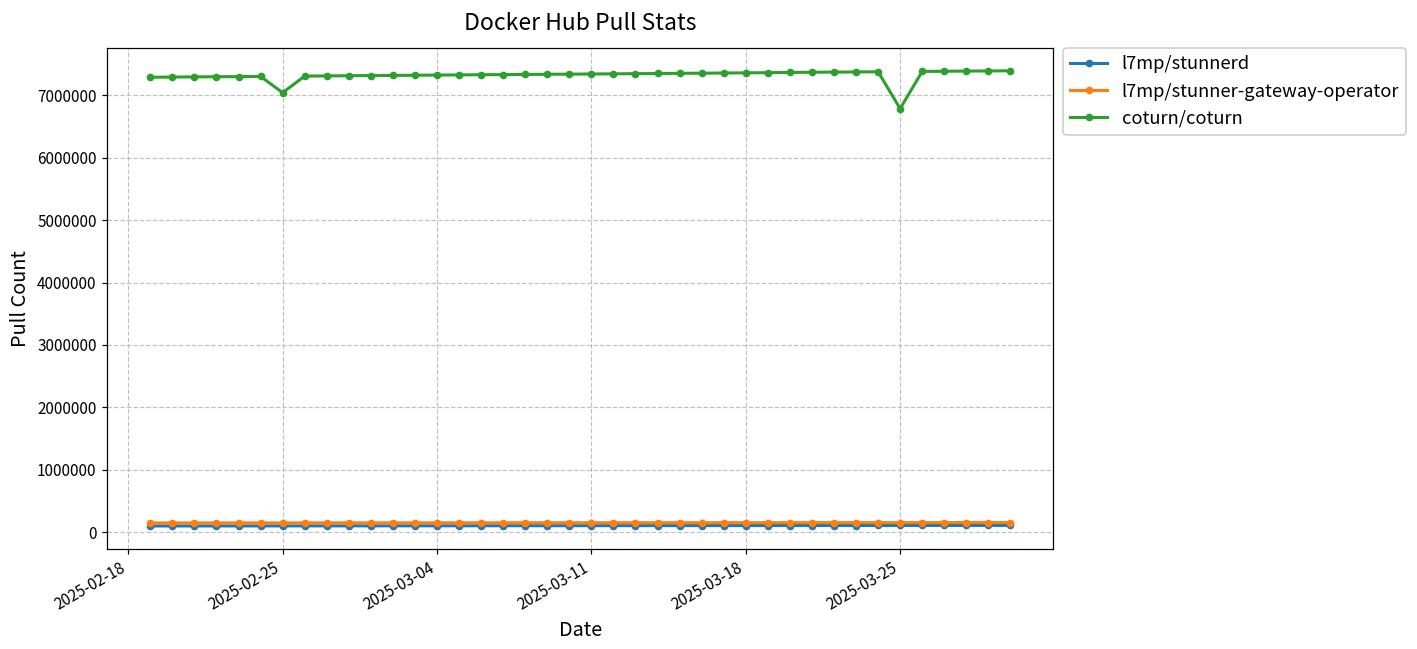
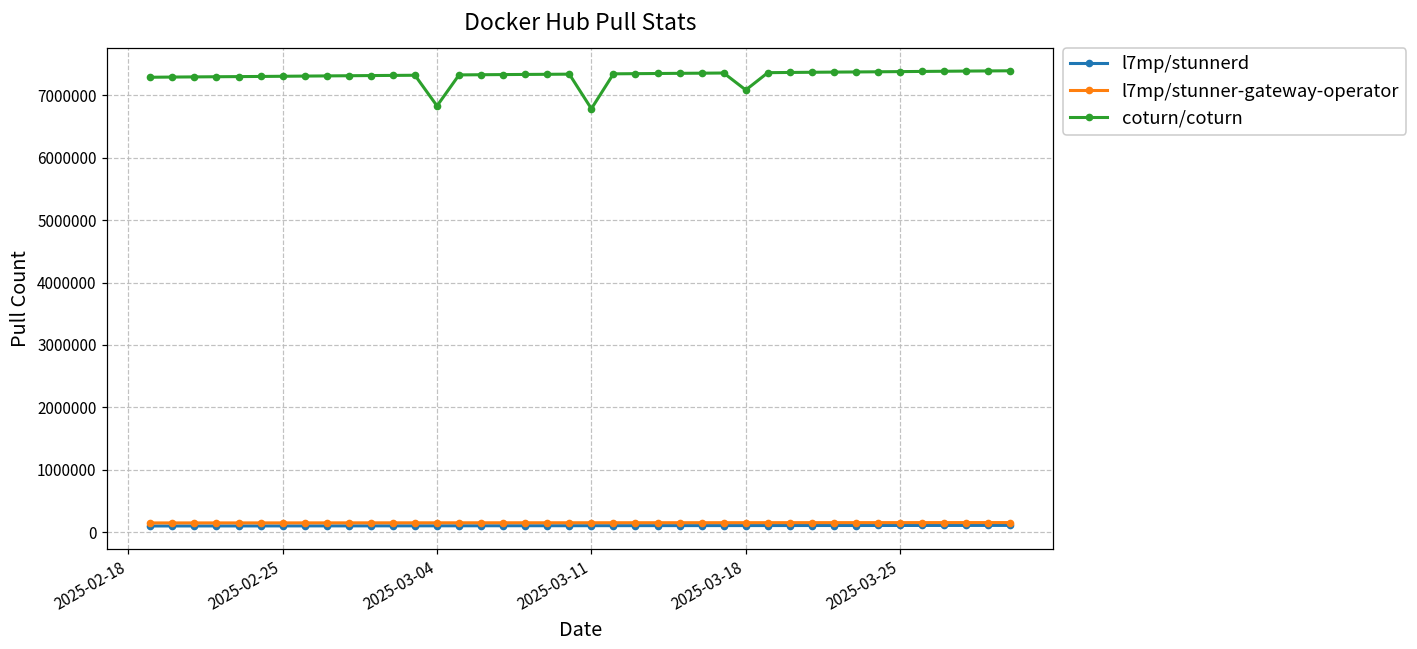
  {
    "l7mp/stunnerd": {
      "2025-02-25": 100000,
      "2025-03-04": 100000,
      "2025-03-11": 100000,
      "2025-03-18": 100000,
      "2025-03-25": 100000
    },
    "l7mp/stunner-gateway-operator": {
      "2025-02-25": 200000,
      "2025-03-04": 200000,
      "2025-03-11": 200000,
      "2025-03-18": 200000,
      "2025-03-25": 200000
    },
    "coturn/coturn": {
-     "2025-02-25": 7000000,
-     "2025-03-04": 7300000,
-     "2025-03-11": 7300000,
-     "2025-03-18": 7400000,
-     "2025-03-25": 6800000
+     "2025-02-25": 7300000,
+     "2025-03-04": 6800000,
+     "2025-03-11": 6800000,
+     "2025-03-18": 7100000,
+     "2025-03-25": 7400000
    }
  }
